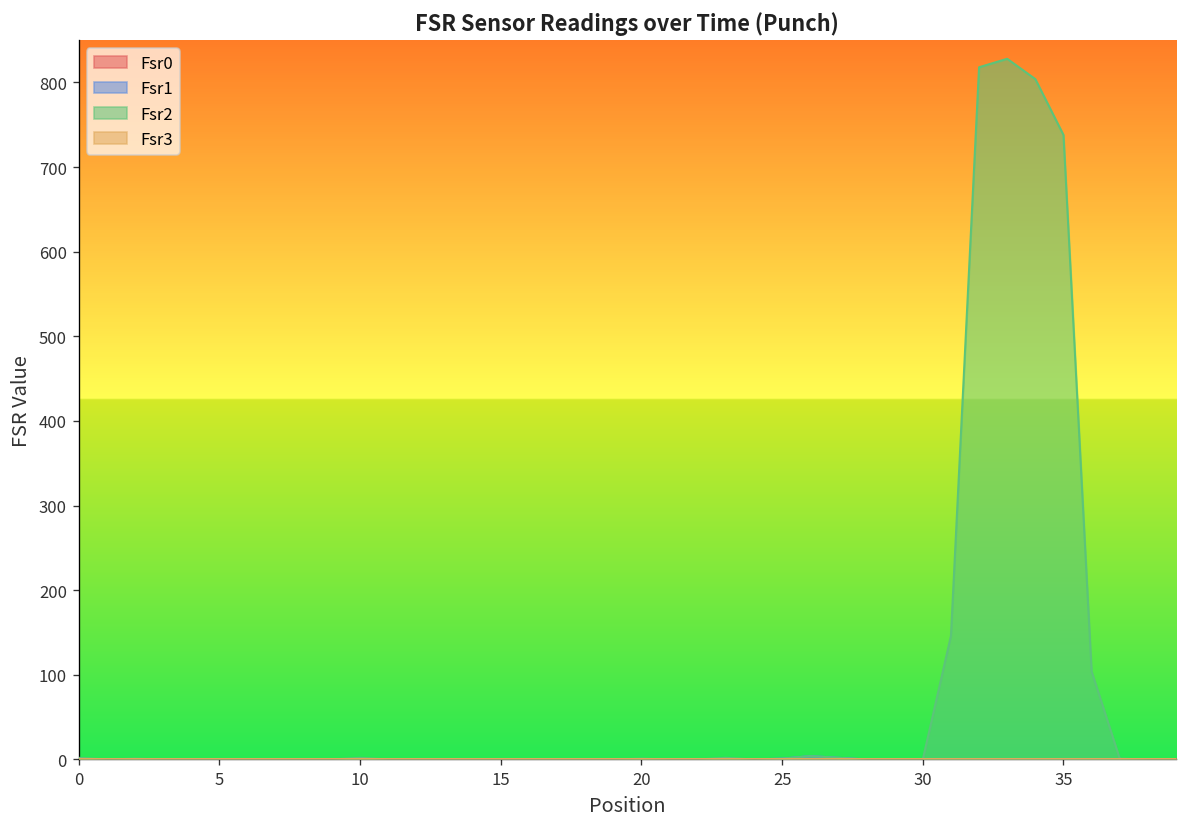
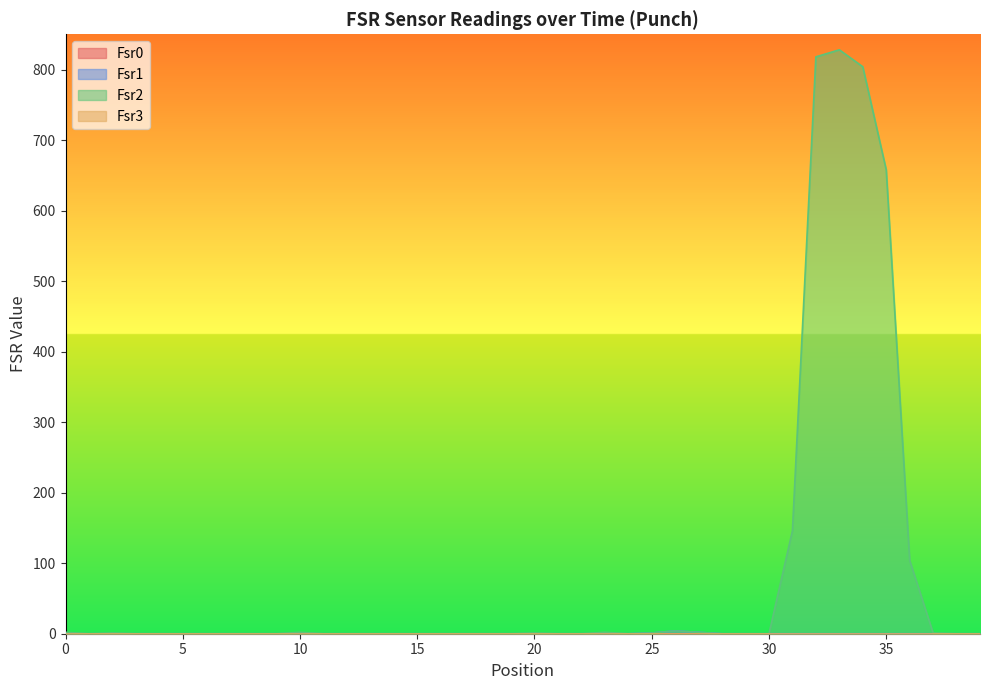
  {
    "Fsr2": {
-     "35": 740
+     "35": 660
    }
  }
